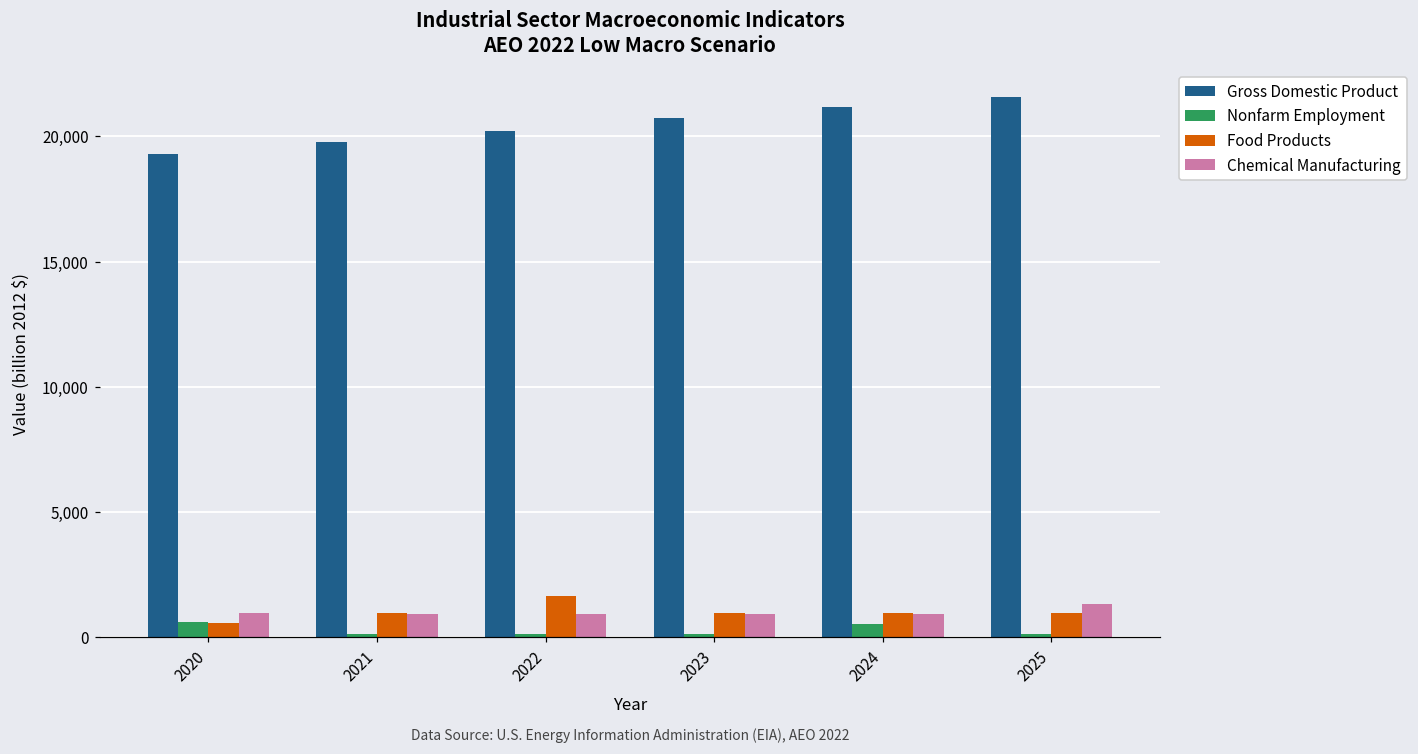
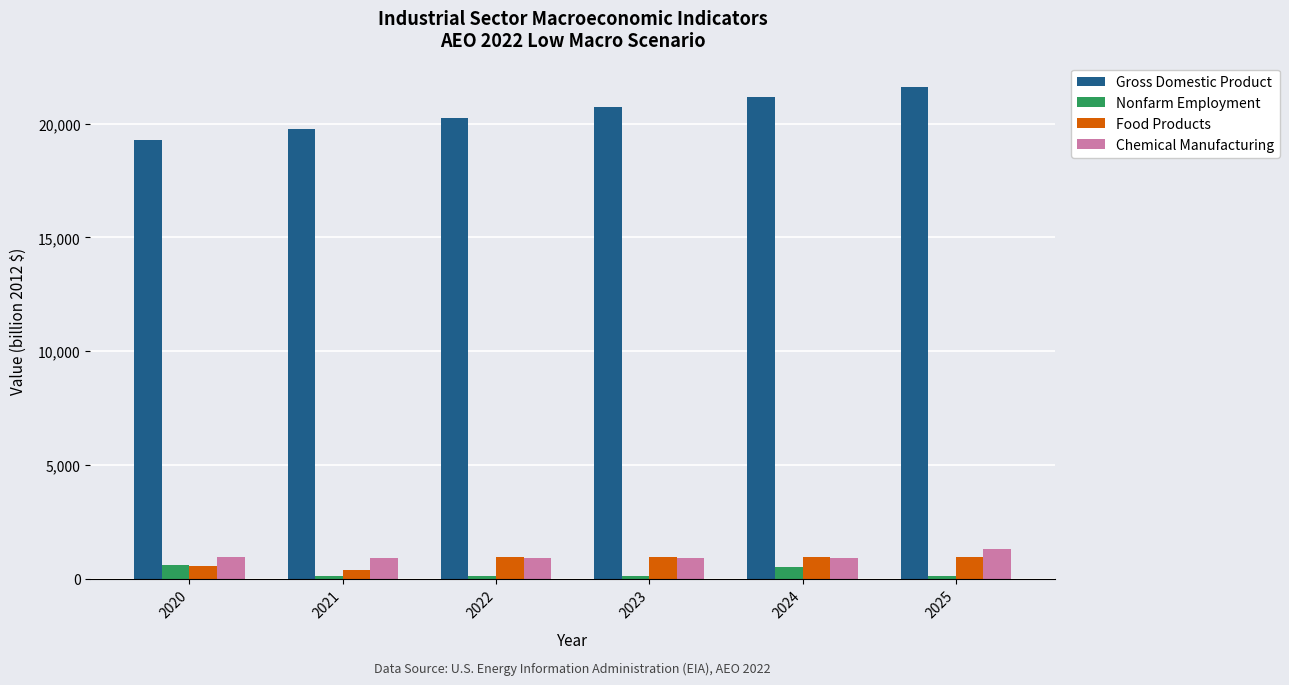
  {
    "Gross Domestic Product": {
      "2020": "19,300",
      "2021": "19,800",
      "2022": "20,200",
      "2023": "20,700",
      "2024": "21,200",
      "2025": "21,600"
    },
    "Nonfarm Employment": {
      "2020": "600",
      "2021": "100",
      "2022": "200",
      "2023": "200",
      "2024": "500",
      "2025": "200"
    },
    "Food Products": {
      "2020": "600",
-     "2021": "1,000",
-     "2022": "1,600",
+     "2021": "400",
+     "2022": "1,000",
      "2023": "1,000",
      "2024": "1,000",
      "2025": "1,000"
    },
    "Chemical Manufacturing": {
      "2020": "1,000",
      "2021": "900",
      "2022": "900",
      "2023": "900",
      "2024": "900",
      "2025": "1,300"
    }
  }
